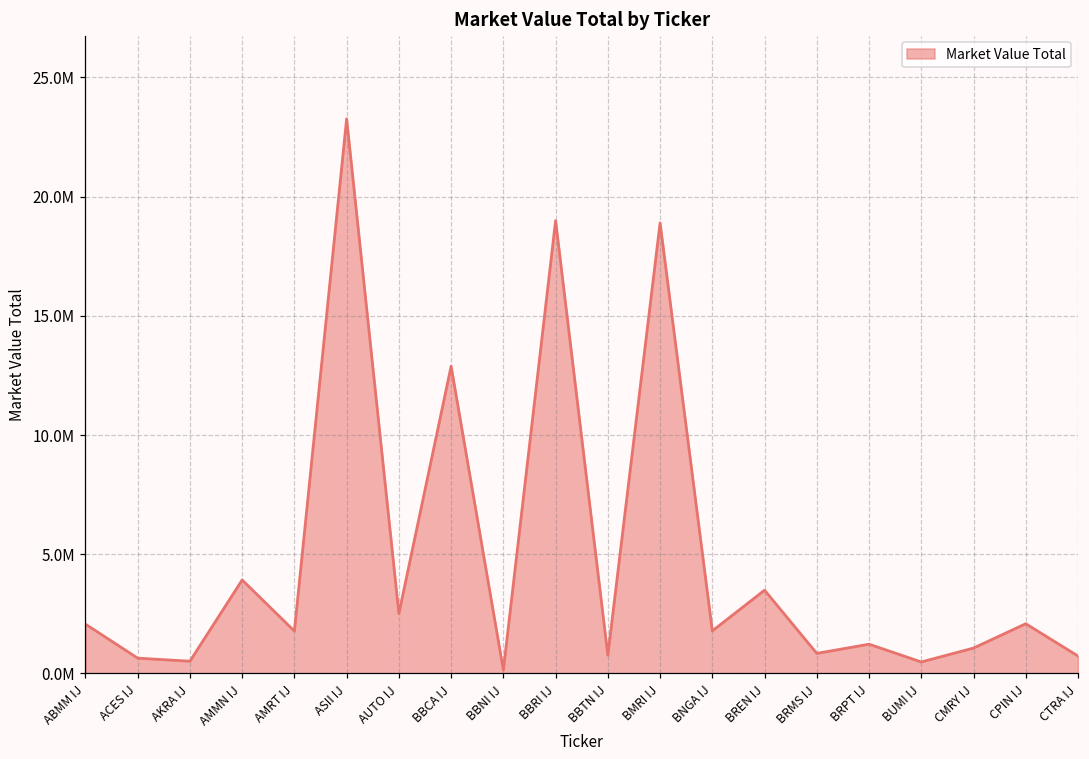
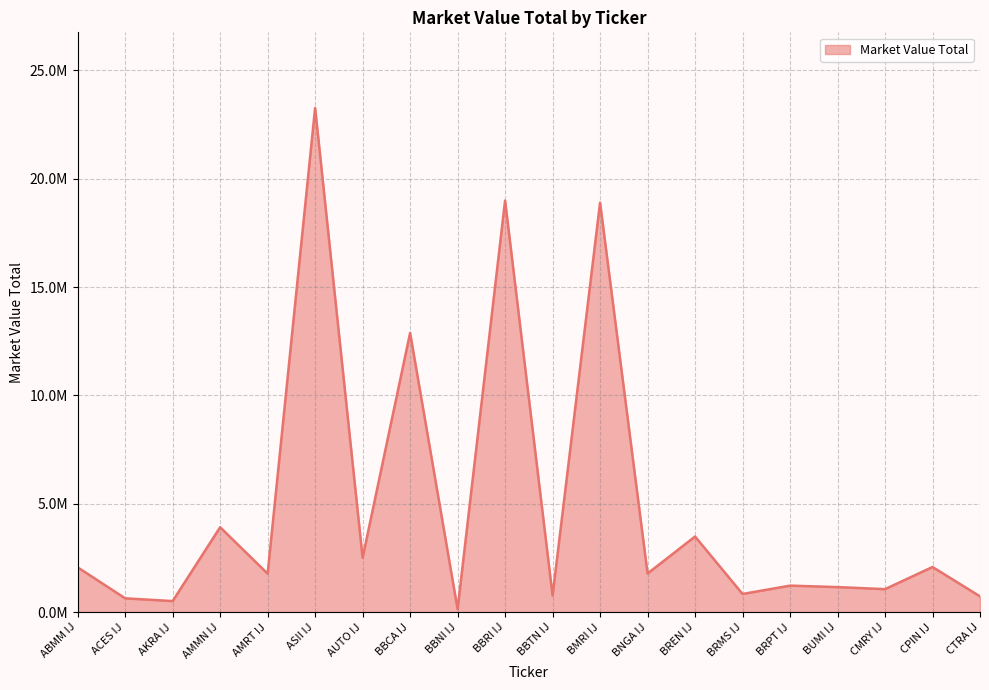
  {
    "ABMM IJ": 2100000,
    "ACES IJ": 600000,
    "AKRA IJ": 500000,
    "AMMN IJ": 3900000,
    "AMRT IJ": 1800000,
    "ASII IJ": 23300000,
    "AUTO IJ": 2500000,
    "BBCA IJ": 12900000,
    "BBNI IJ": 100000,
    "BBRI IJ": 19000000,
    "BBTN IJ": 800000,
    "BMRI IJ": 18900000,
    "BNGA IJ": 1800000,
    "BREN IJ": 3500000,
    "BRMS IJ": 800000,
    "BRPT IJ": 1200000,
-   "BUMI IJ": 500000,
+   "BUMI IJ": 1200000,
    "CMRY IJ": 1100000,
    "CPIN IJ": 2100000,
    "CTRA IJ": 700000
  }
